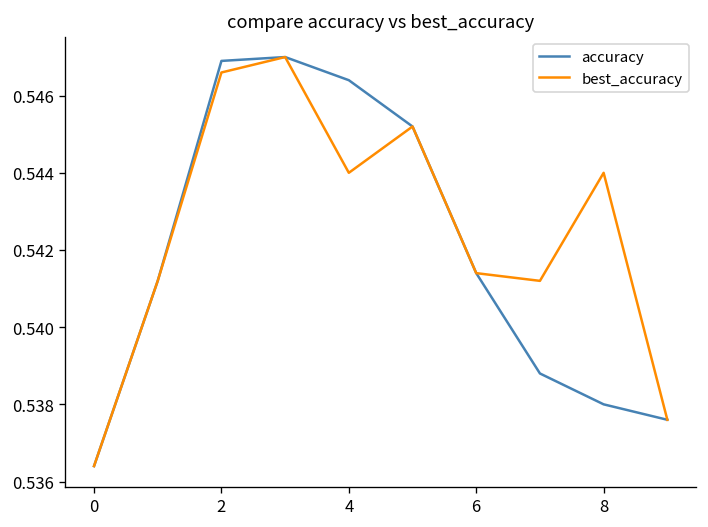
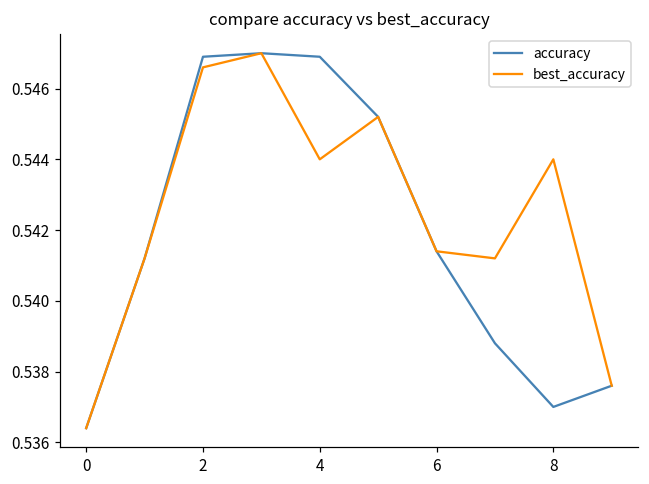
  {
    "accuracy": {
      "2": 0.5469,
-     "4": 0.5464,
-     "8": 0.538
+     "4": 0.5469,
+     "8": 0.537
    },
    "best_accuracy": {
      "2": 0.5466,
      "4": 0.5440,
      "8": 0.5440
    }
  }
